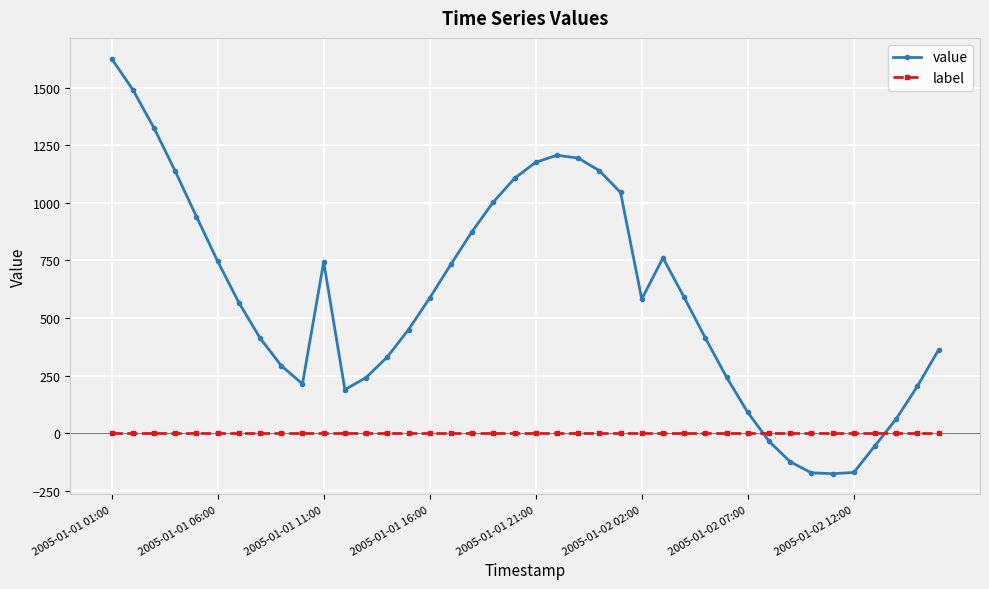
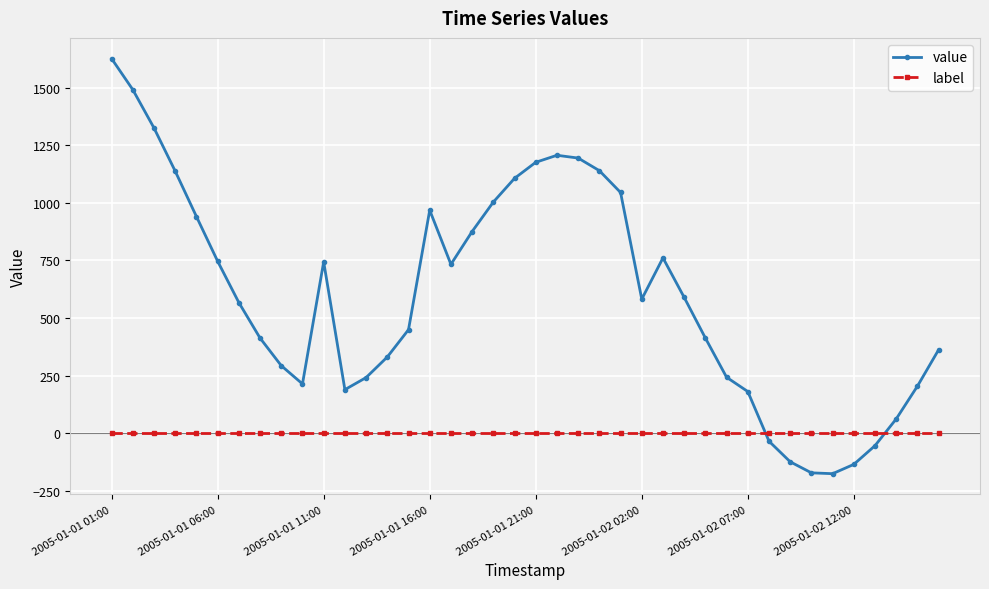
  {
    "value": {
      "2005-01-01 01:00": 1630,
      "2005-01-01 06:00": 750,
      "2005-01-01 11:00": 740,
-     "2005-01-01 16:00": 590,
+     "2005-01-01 16:00": 970,
      "2005-01-01 21:00": 1180,
      "2005-01-02 02:00": 580,
-     "2005-01-02 07:00": 90,
-     "2005-01-02 12:00": -170
+     "2005-01-02 07:00": 180,
+     "2005-01-02 12:00": -140
    },
    "label": {
      "2005-01-01 01:00": 0,
      "2005-01-01 06:00": 0,
      "2005-01-01 11:00": 0,
      "2005-01-01 16:00": 0,
      "2005-01-01 21:00": 0,
      "2005-01-02 02:00": 0,
      "2005-01-02 07:00": 0,
      "2005-01-02 12:00": 0
    }
  }
